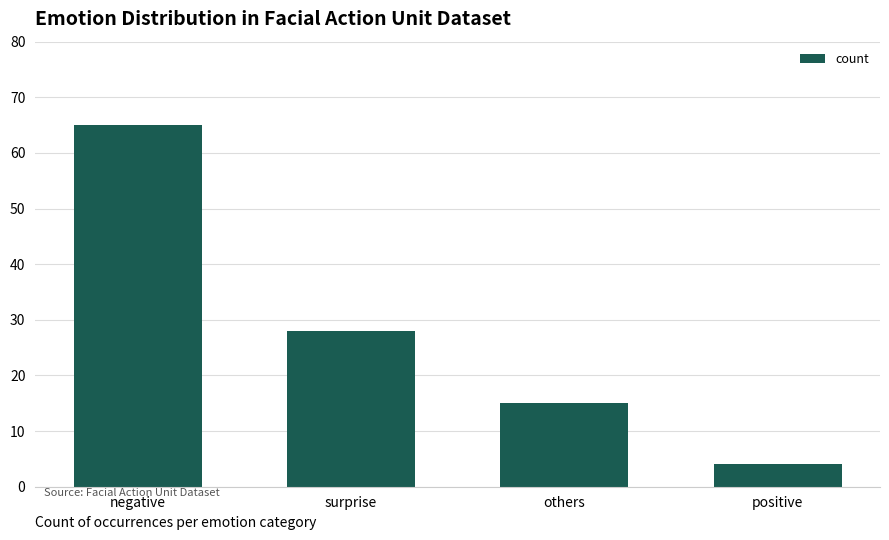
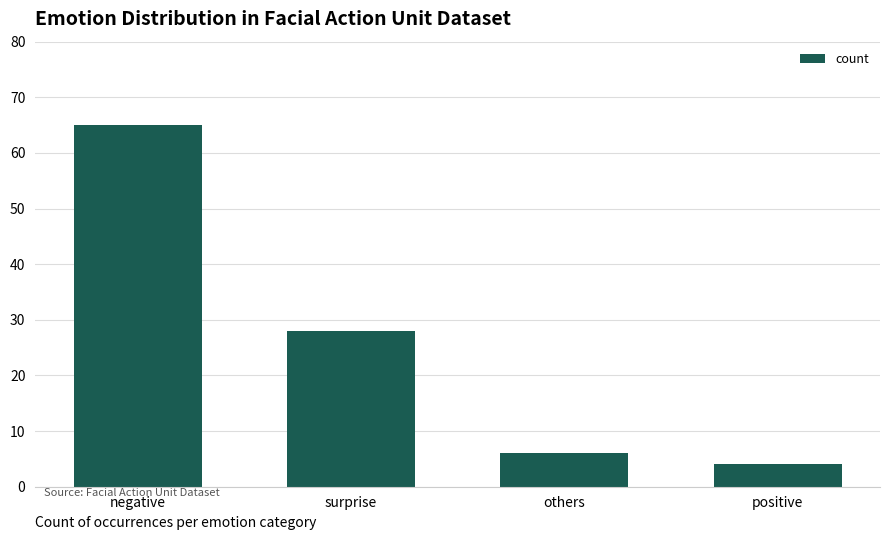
  {
    "negative": 65,
    "surprise": 28,
-   "others": 15,
+   "others": 6,
    "positive": 4
  }
